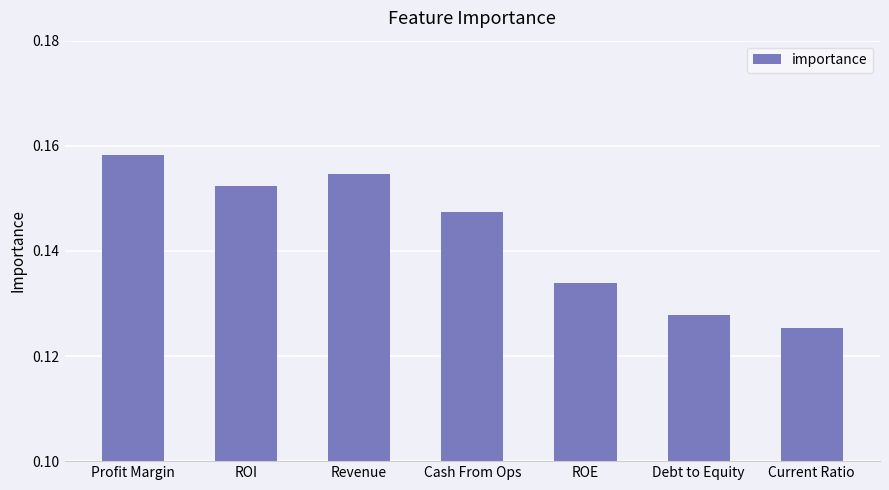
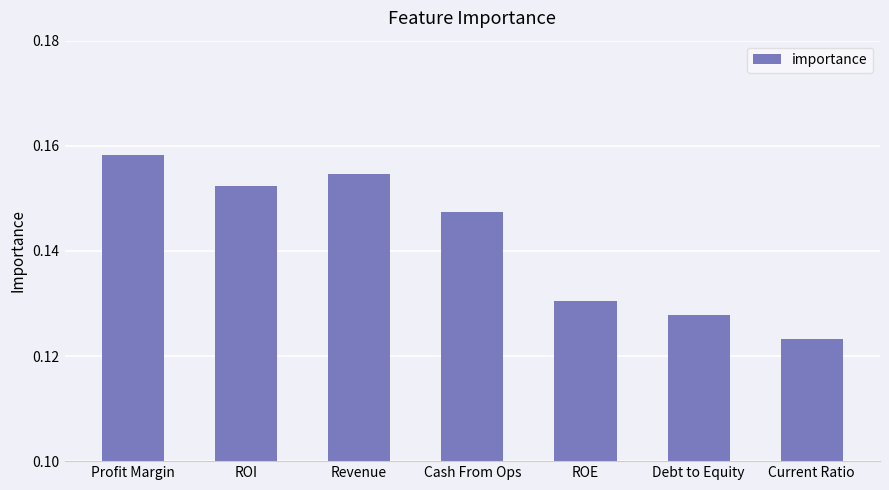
  {
    "Profit Margin": 0.158,
    "ROI": 0.152,
    "Revenue": 0.155,
    "Cash From Ops": 0.147,
-   "ROE": 0.134,
+   "ROE": 0.131,
    "Debt to Equity": 0.128,
-   "Current Ratio": 0.125
+   "Current Ratio": 0.123
  }
